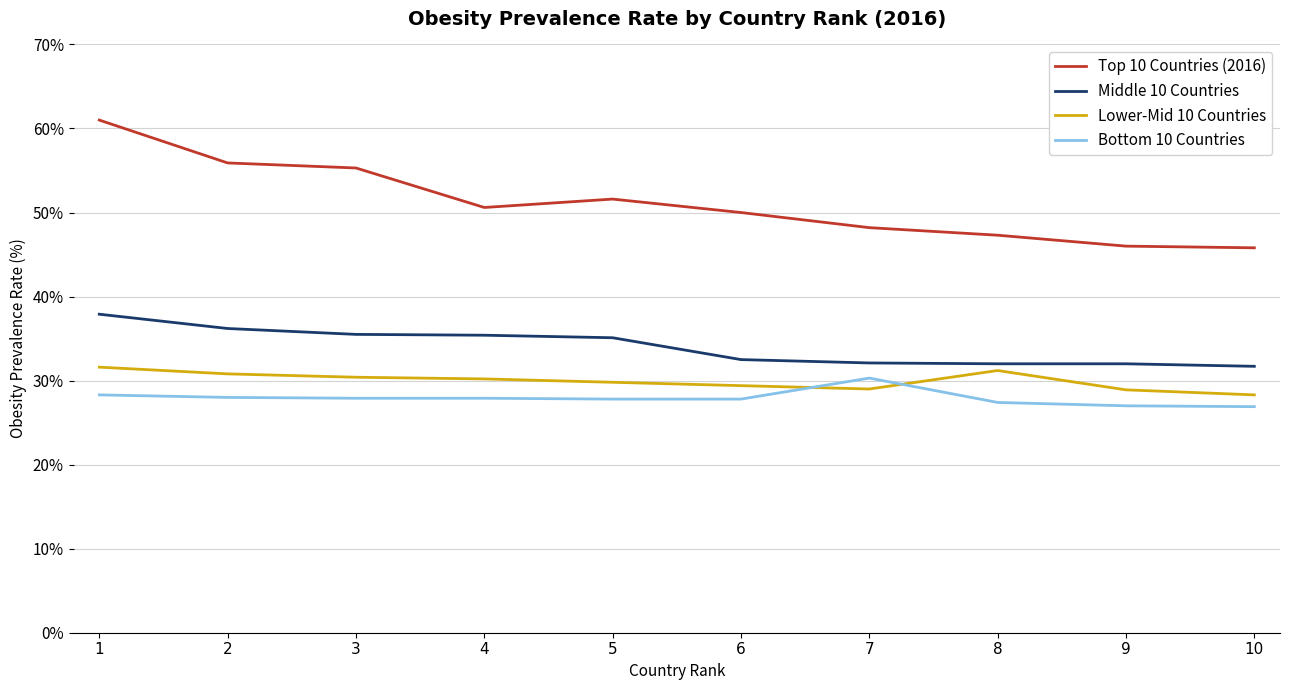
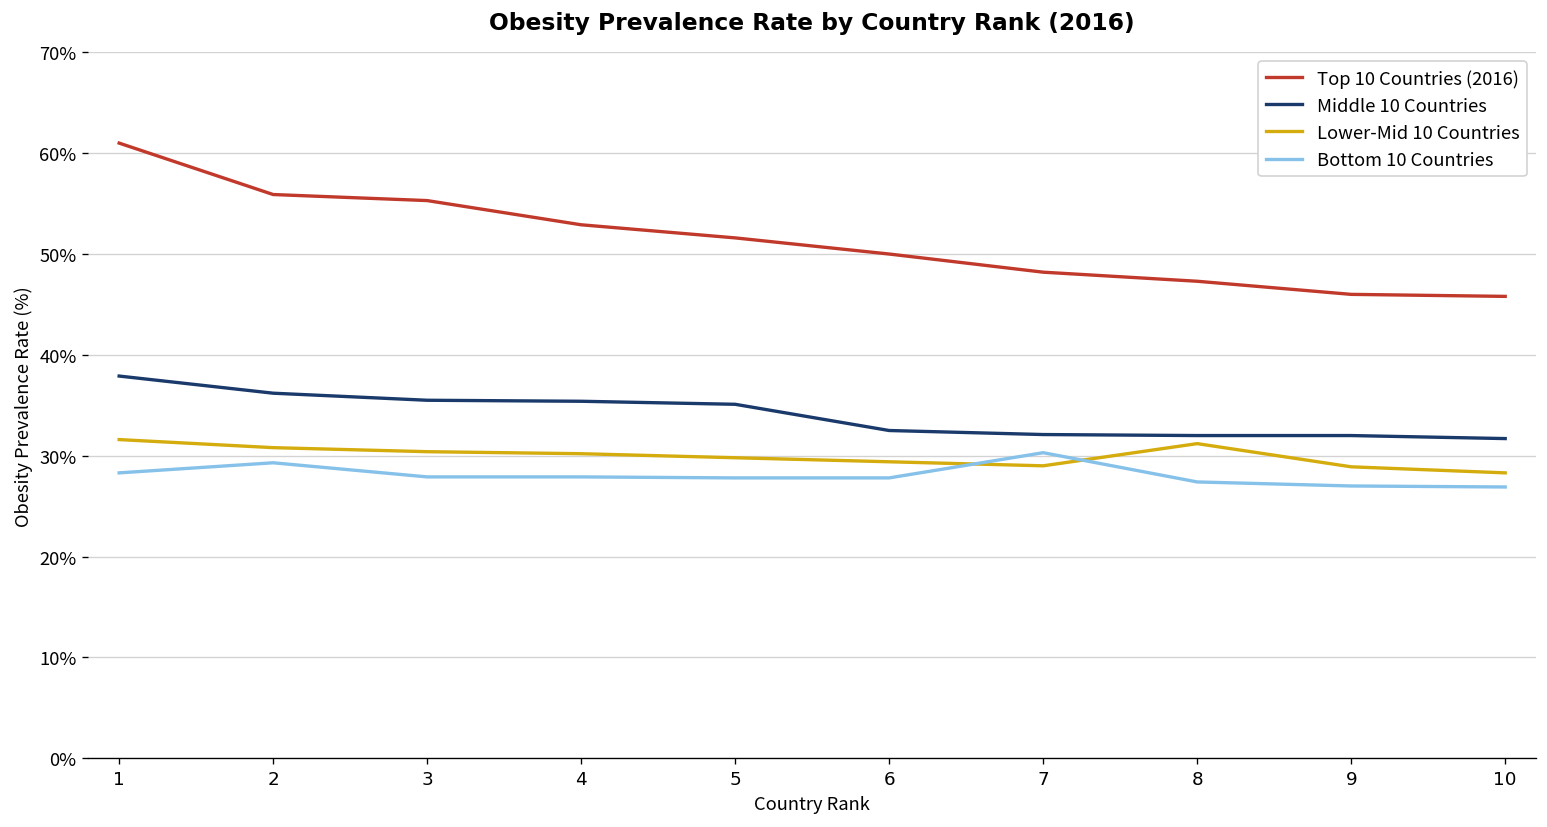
  {
    "Top 10 Countries (2016)": {
      "1": "61%",
      "2": "56%",
      "3": "55%",
-     "4": "51%",
+     "4": "53%",
      "5": "52%",
      "6": "50%",
      "7": "48%",
      "8": "47%",
      "9": "46%",
      "10": "46%"
    },
    "Middle 10 Countries": {
      "1": "38%",
      "2": "36%",
      "3": "36%",
      "4": "35%",
      "5": "35%",
      "6": "33%",
      "7": "32%",
      "8": "32%",
      "9": "32%",
      "10": "32%"
    },
    "Lower-Mid 10 Countries": {
      "1": "32%",
      "2": "31%",
      "3": "30%",
      "4": "30%",
      "5": "30%",
      "6": "29%",
      "7": "29%",
      "8": "31%",
      "9": "29%",
      "10": "28%"
    },
    "Bottom 10 Countries": {
      "1": "28%",
-     "2": "28%",
+     "2": "29%",
      "3": "28%",
      "4": "28%",
      "5": "28%",
      "6": "28%",
      "7": "30%",
      "8": "27%",
      "9": "27%",
      "10": "27%"
    }
  }
